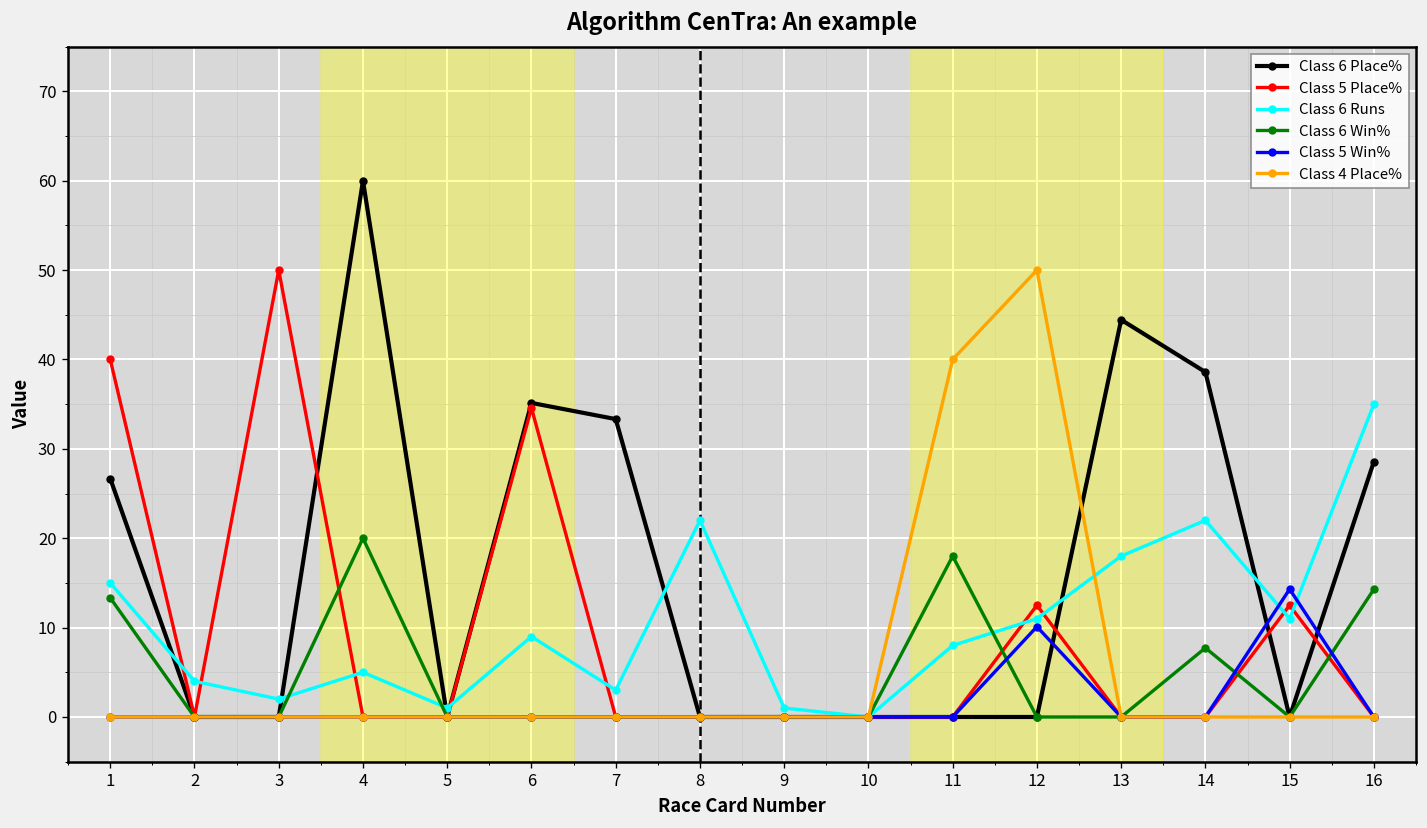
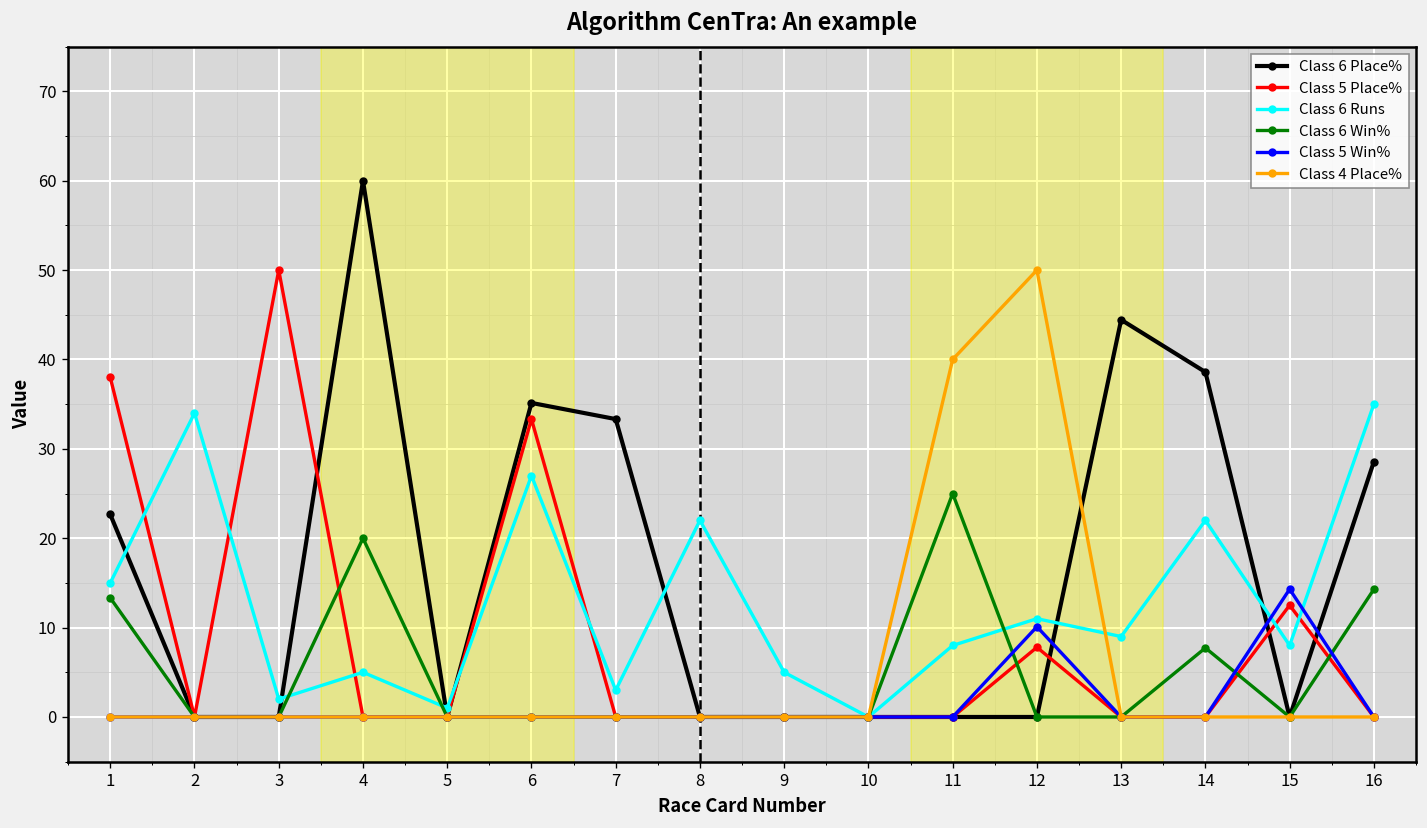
  {
    "Class 6 Place%": {
-     "1": 27,
+     "1": 23,
      "4": 60,
      "6": 35,
      "7": 33,
      "13": 44,
      "14": 39,
      "16": 29
    },
    "Class 5 Place%": {
-     "1": 40,
+     "1": 38,
      "3": 50,
-     "6": 35,
-     "12": 13,
+     "6": 33,
+     "12": 8,
      "15": 13
    },
    "Class 6 Runs": {
      "1": 15,
-     "2": 4,
+     "2": 34,
      "3": 2,
      "4": 5,
      "5": 1,
-     "6": 9,
+     "6": 27,
      "7": 3,
      "8": 22,
-     "9": 1,
+     "9": 5,
      "11": 8,
      "12": 11,
-     "13": 18,
+     "13": 9,
      "14": 22,
-     "15": 11,
+     "15": 8,
      "16": 35
    },
    "Class 6 Win%": {
      "1": 13,
      "4": 20,
-     "11": 18,
+     "11": 25,
      "14": 8,
      "16": 14
    },
    "Class 5 Win%": {
      "12": 10,
      "15": 14
    },
    "Class 4 Place%": {
      "11": 40,
      "12": 50
    }
  }
